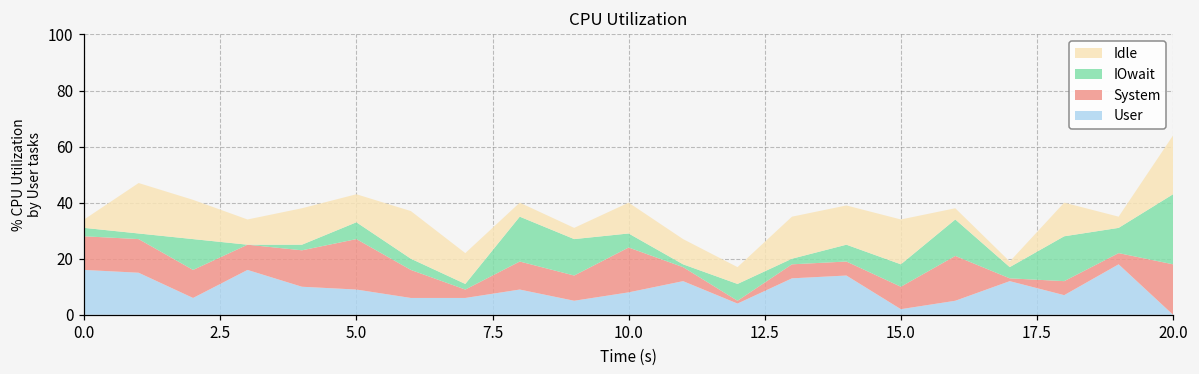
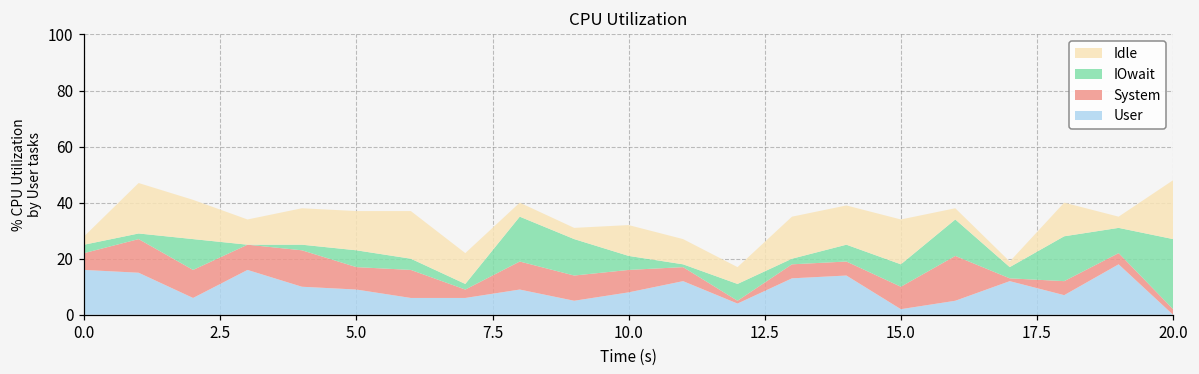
  {
    "User": {
      "0.0": 16,
      "5.0": 9,
      "10.0": 8,
      "15.0": 2,
      "20.0": 0
    },
    "System": {
-     "0.0": 12,
-     "5.0": 18,
-     "10.0": 16,
+     "0.0": 6,
+     "5.0": 8,
+     "10.0": 8,
      "15.0": 8,
-     "20.0": 18
+     "20.0": 2
    },
    "IOwait": {
      "0.0": 3,
      "5.0": 6,
      "10.0": 5,
      "15.0": 8,
      "20.0": 25
    },
    "Idle": {
      "0.0": 3,
-     "5.0": 10,
+     "5.0": 14,
      "10.0": 11,
      "15.0": 16,
      "20.0": 21
    }
  }
